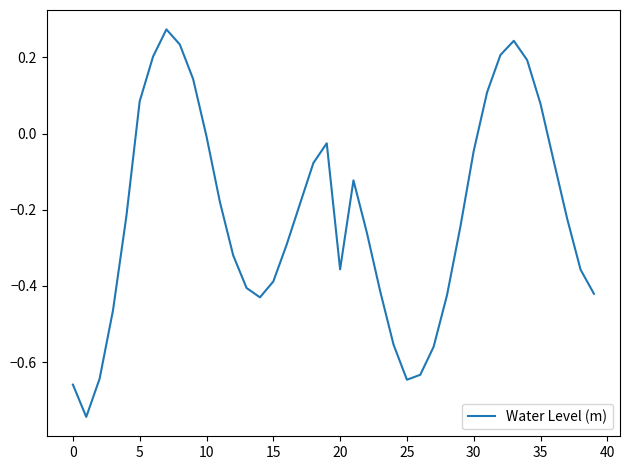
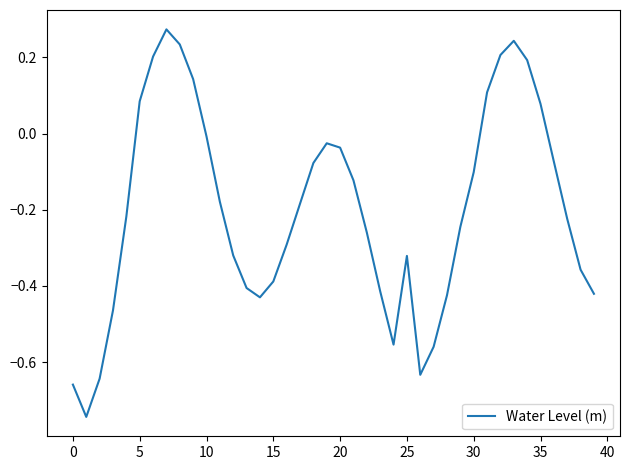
  {
    "0": -0.66,
    "5": 0.08,
    "10": -0.01,
    "15": -0.39,
-   "20": -0.36,
-   "25": -0.65,
-   "30": -0.05,
+   "20": -0.04,
+   "25": -0.32,
+   "30": -0.10,
    "35": 0.08
  }
